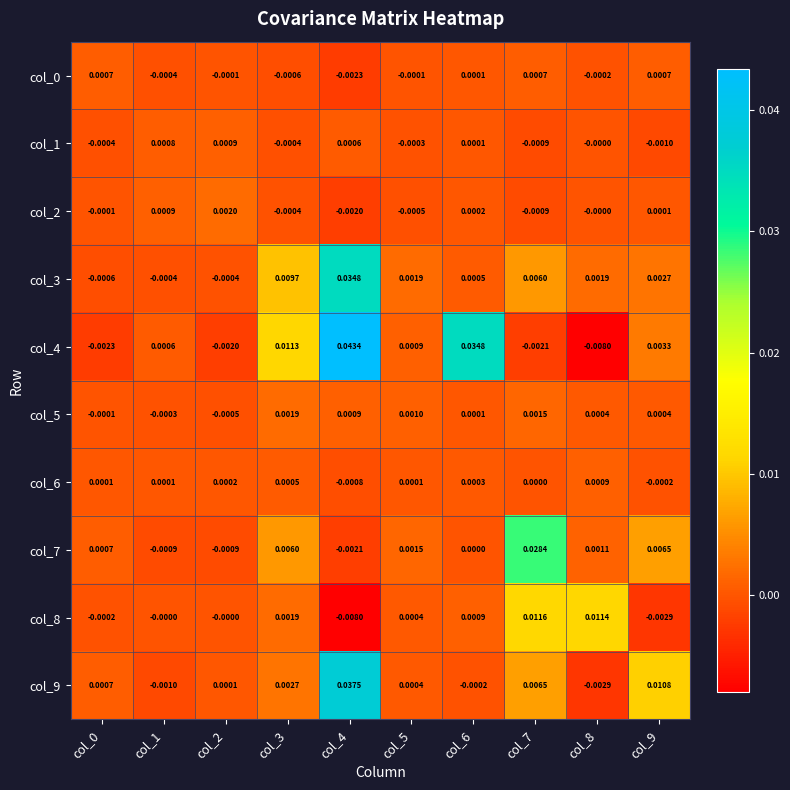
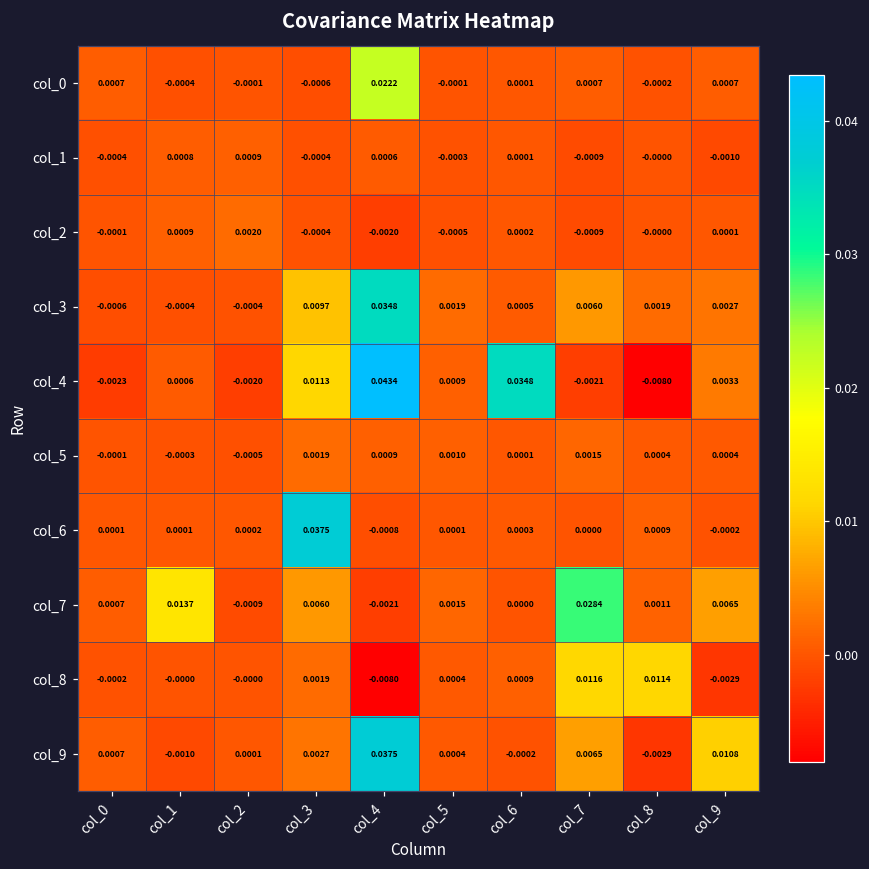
  {
    "col_0": {
      "col_0": 0.0007,
      "col_1": -0.0004,
      "col_2": -0.0001,
      "col_3": -0.0006,
-     "col_4": -0.0023,
+     "col_4": 0.0222,
      "col_5": -0.0001,
      "col_6": 0.0001,
      "col_7": 0.0007,
      "col_8": -0.0002,
      "col_9": 0.0007
    },
    "col_1": {
      "col_0": -0.0004,
      "col_1": 0.0008,
      "col_2": 0.0009,
      "col_3": -0.0004,
      "col_4": 0.0006,
      "col_5": -0.0003,
      "col_6": 0.0001,
      "col_7": -0.0009,
      "col_8": -0.0000,
      "col_9": -0.0010
    },
    "col_2": {
      "col_0": -0.0001,
      "col_1": 0.0009,
      "col_2": 0.0020,
      "col_3": -0.0004,
      "col_4": -0.0020,
      "col_5": -0.0005,
      "col_6": 0.0002,
      "col_7": -0.0009,
      "col_8": -0.0000,
      "col_9": 0.0001
    },
    "col_3": {
      "col_0": -0.0006,
      "col_1": -0.0004,
      "col_2": -0.0004,
      "col_3": 0.0097,
      "col_4": 0.0348,
      "col_5": 0.0019,
      "col_6": 0.0005,
      "col_7": 0.0060,
      "col_8": 0.0019,
      "col_9": 0.0027
    },
    "col_4": {
      "col_0": -0.0023,
      "col_1": 0.0006,
      "col_2": -0.0020,
      "col_3": 0.0113,
      "col_4": 0.0434,
      "col_5": 0.0009,
      "col_6": 0.0348,
      "col_7": -0.0021,
      "col_8": -0.0080,
      "col_9": 0.0033
    },
    "col_5": {
      "col_0": -0.0001,
      "col_1": -0.0003,
      "col_2": -0.0005,
      "col_3": 0.0019,
      "col_4": 0.0009,
      "col_5": 0.0010,
      "col_6": 0.0001,
      "col_7": 0.0015,
      "col_8": 0.0004,
      "col_9": 0.0004
    },
    "col_6": {
      "col_0": 0.0001,
      "col_1": 0.0001,
      "col_2": 0.0002,
-     "col_3": 0.0005,
+     "col_3": 0.0375,
      "col_4": -0.0008,
      "col_5": 0.0001,
      "col_6": 0.0003,
      "col_7": 0.0000,
      "col_8": 0.0009,
      "col_9": -0.0002
    },
    "col_7": {
      "col_0": 0.0007,
-     "col_1": -0.0009,
+     "col_1": 0.0137,
      "col_2": -0.0009,
      "col_3": 0.0060,
      "col_4": -0.0021,
      "col_5": 0.0015,
      "col_6": 0.0000,
      "col_7": 0.0284,
      "col_8": 0.0011,
      "col_9": 0.0065
    },
    "col_8": {
      "col_0": -0.0002,
      "col_1": -0.0000,
      "col_2": -0.0000,
      "col_3": 0.0019,
      "col_4": -0.0080,
      "col_5": 0.0004,
      "col_6": 0.0009,
      "col_7": 0.0116,
      "col_8": 0.0114,
      "col_9": -0.0029
    },
    "col_9": {
      "col_0": 0.0007,
      "col_1": -0.0010,
      "col_2": 0.0001,
      "col_3": 0.0027,
      "col_4": 0.0375,
      "col_5": 0.0004,
      "col_6": -0.0002,
      "col_7": 0.0065,
      "col_8": -0.0029,
      "col_9": 0.0108
    }
  }
